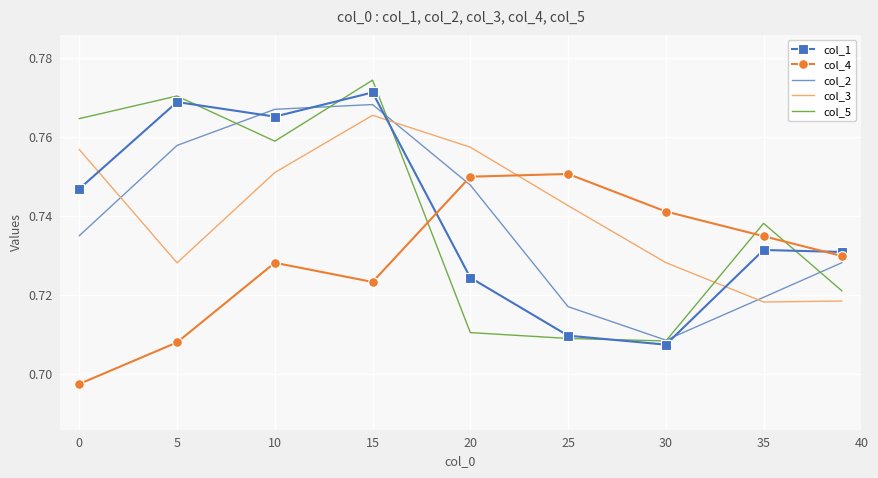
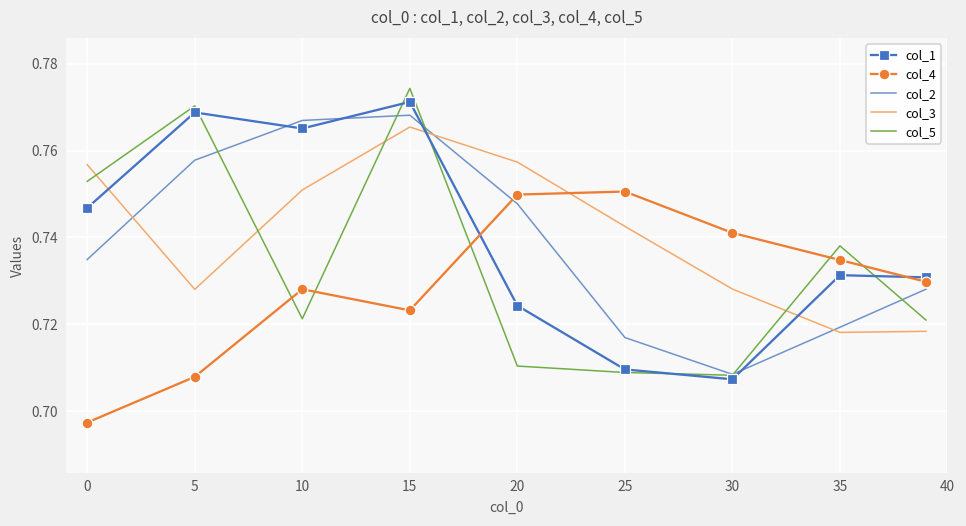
  {
    "col_4": {
      "0": 0.697,
      "5": 0.708,
      "10": 0.728,
      "15": 0.723,
      "20": 0.750,
      "25": 0.751,
      "30": 0.741,
      "35": 0.735
    },
    "col_3": {
      "0": 0.757,
      "5": 0.728,
      "10": 0.751,
      "15": 0.765,
      "20": 0.757,
      "25": 0.743,
      "30": 0.728,
      "35": 0.718
    },
    "col_5": {
-     "0": 0.765,
+     "0": 0.753,
      "5": 0.770,
-     "10": 0.759,
+     "10": 0.721,
      "15": 0.774,
      "20": 0.710,
      "25": 0.709,
      "35": 0.738
    }
  }
